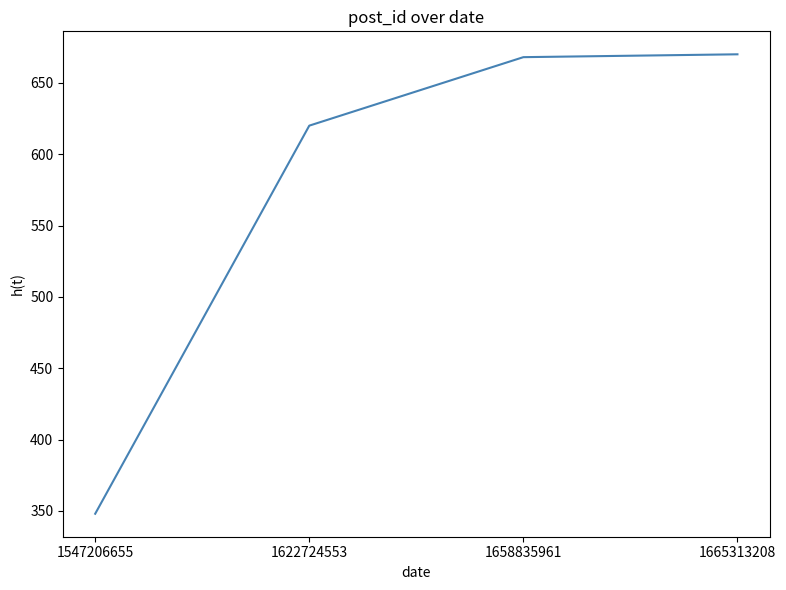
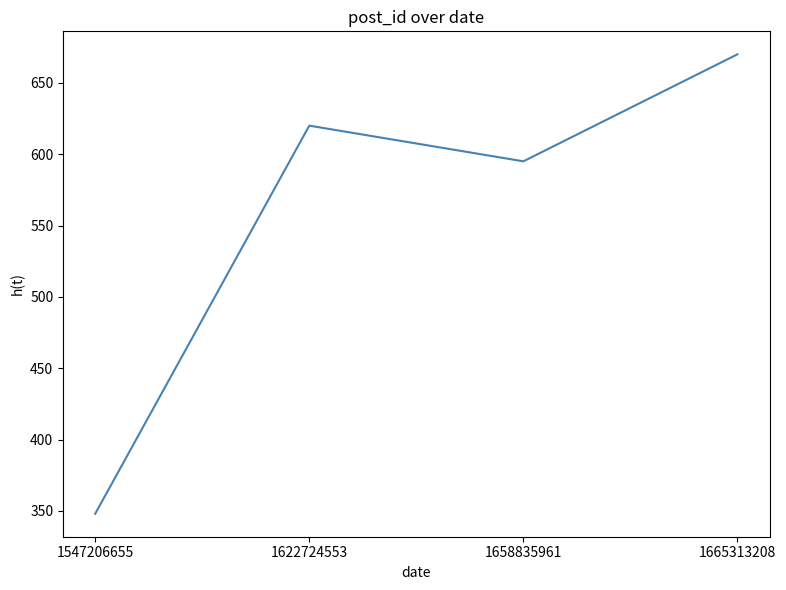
  {
    "1547206655": 348,
    "1622724553": 620,
-   "1658835961": 668,
+   "1658835961": 595,
    "1665313208": 670
  }
